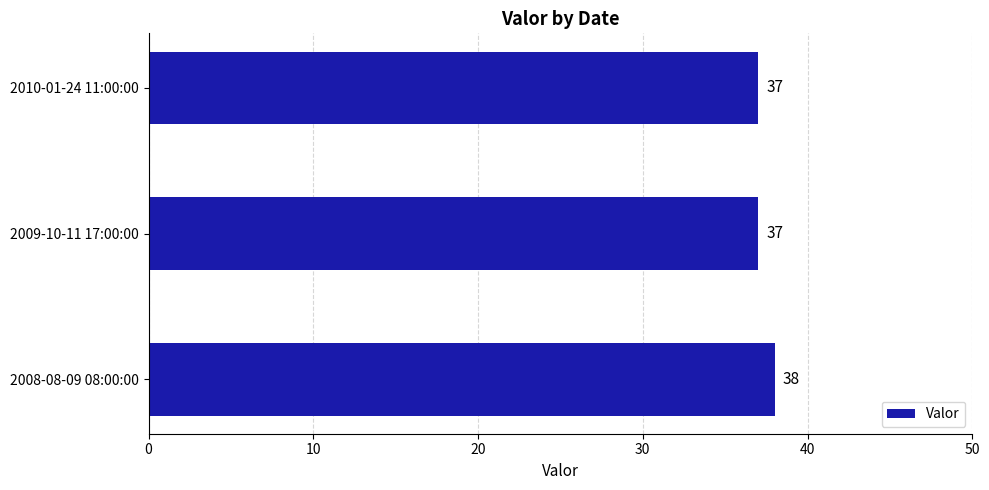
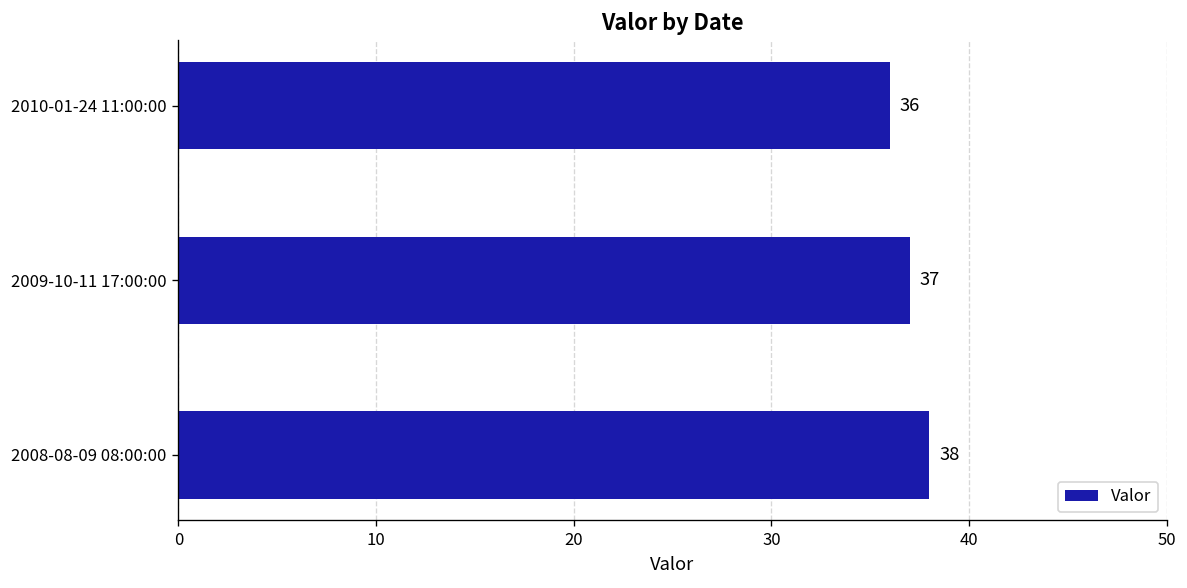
  {
-   "2010-01-24 11:00:00": 37,
+   "2010-01-24 11:00:00": 36,
    "2009-10-11 17:00:00": 37,
    "2008-08-09 08:00:00": 38
  }
